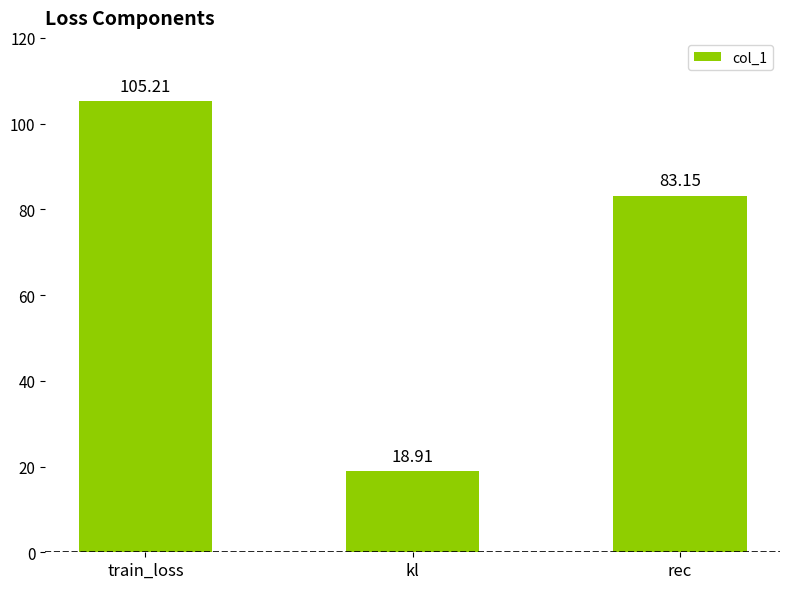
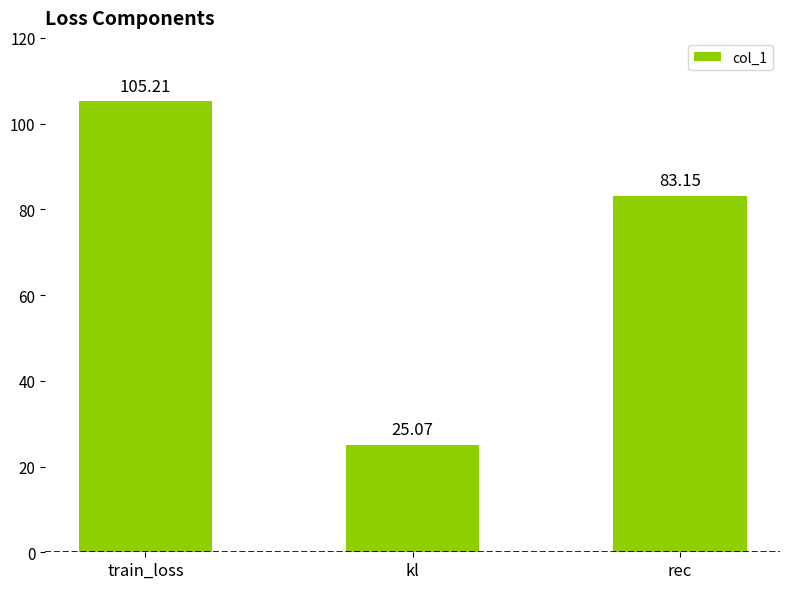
  {
    "train_loss": 105.21,
-   "kl": 18.91,
+   "kl": 25.07,
    "rec": 83.15
  }
